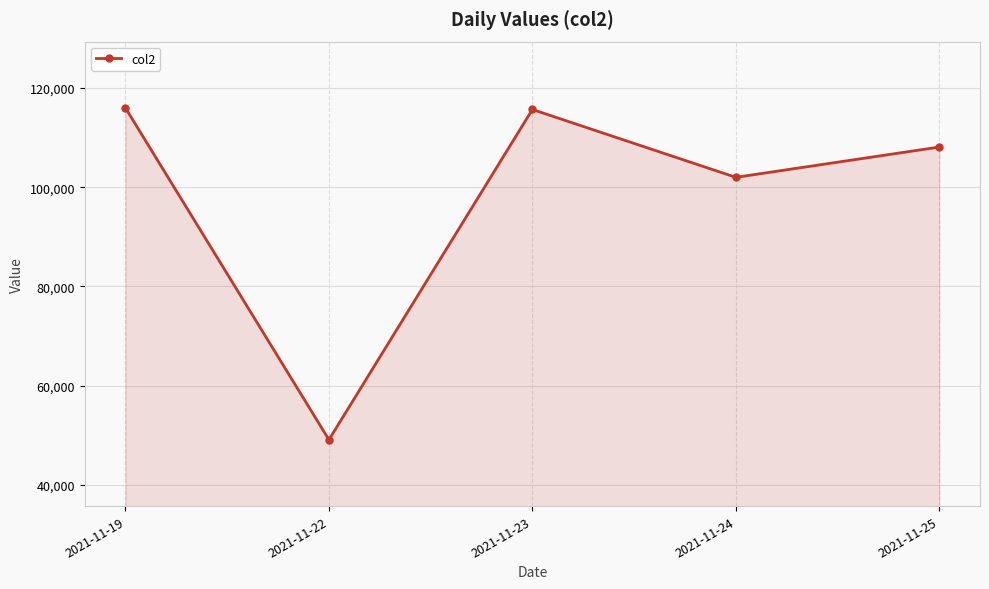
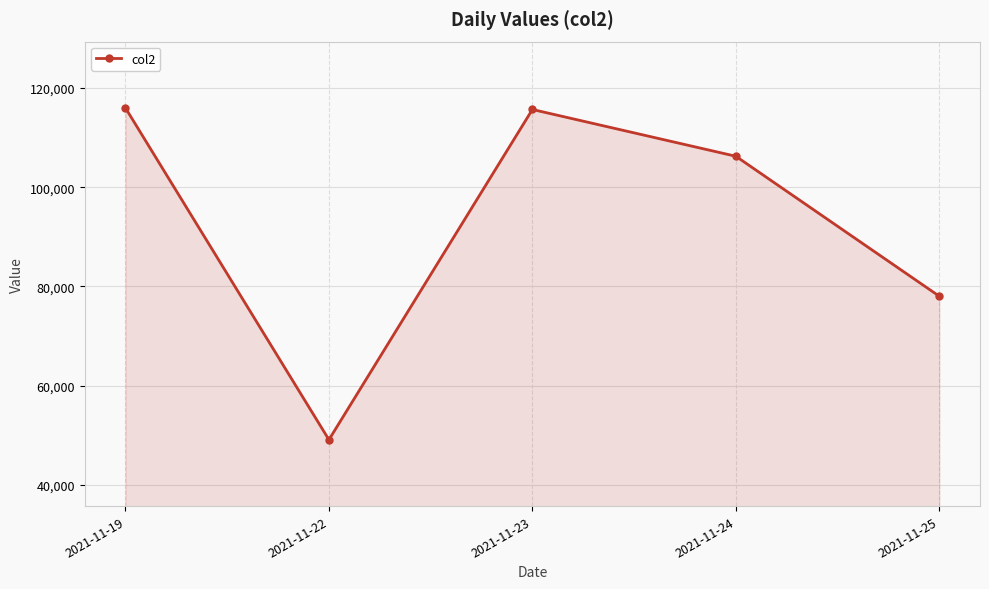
  {
    "2021-11-19": "116,000",
    "2021-11-22": "49,000",
    "2021-11-23": "116,000",
-   "2021-11-24": "102,000",
-   "2021-11-25": "108,000"
+   "2021-11-24": "106,000",
+   "2021-11-25": "78,000"
  }
